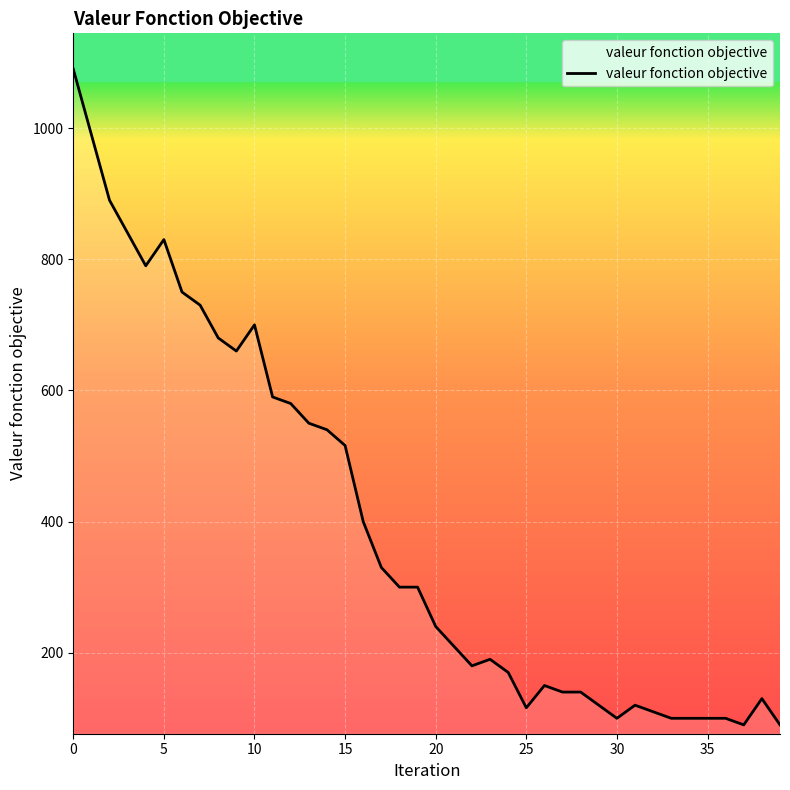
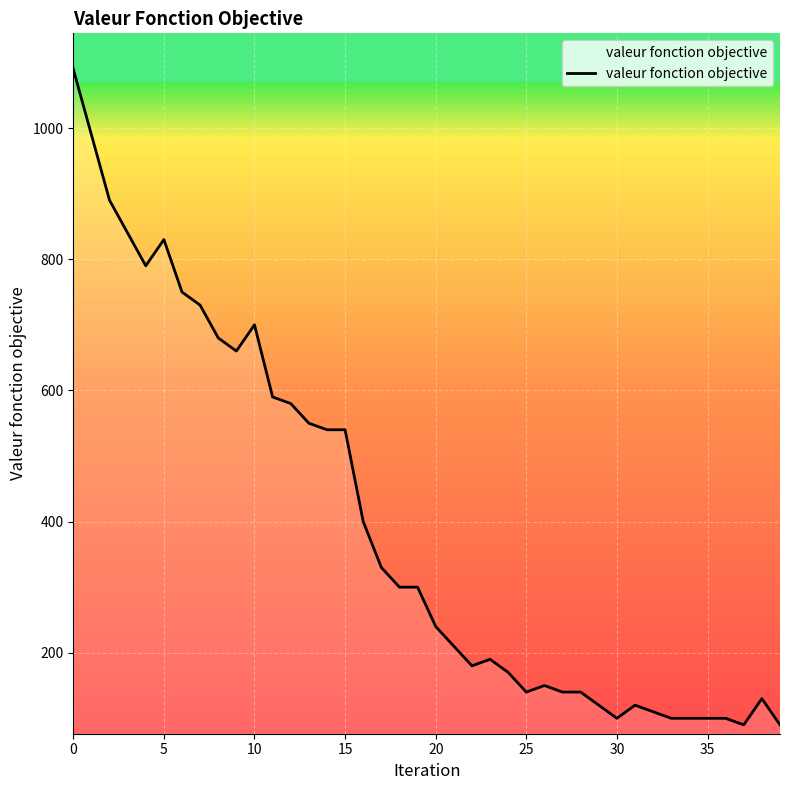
  {
    "0": 1090,
    "5": 830,
    "10": 700,
-   "15": 520,
+   "15": 540,
    "20": 240,
-   "25": 120,
+   "25": 140,
    "30": 100,
    "35": 100
  }
